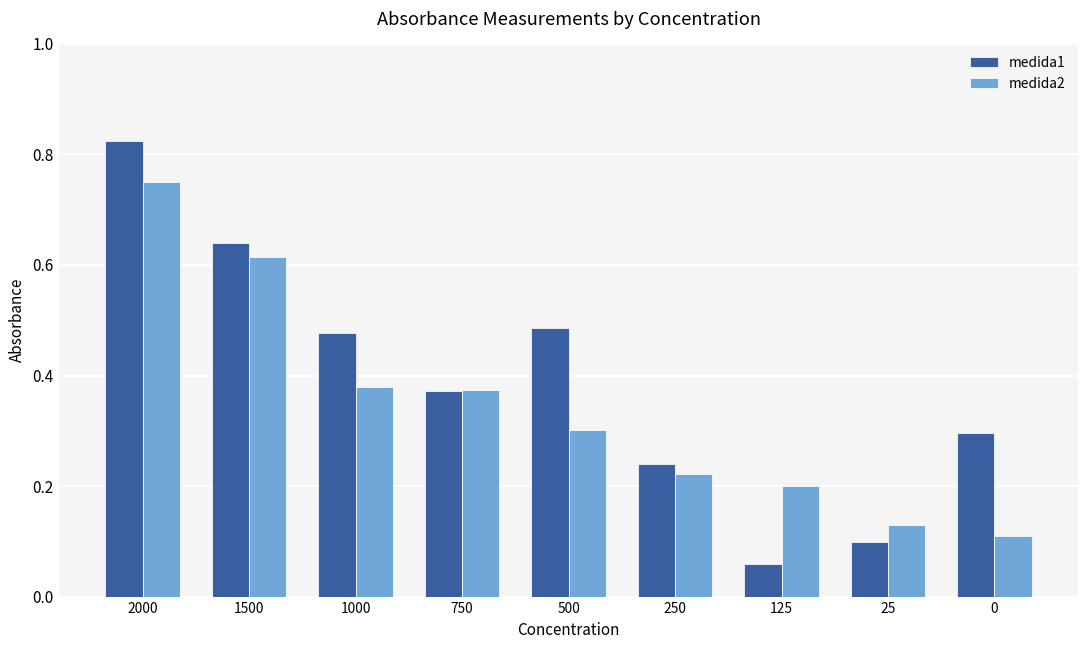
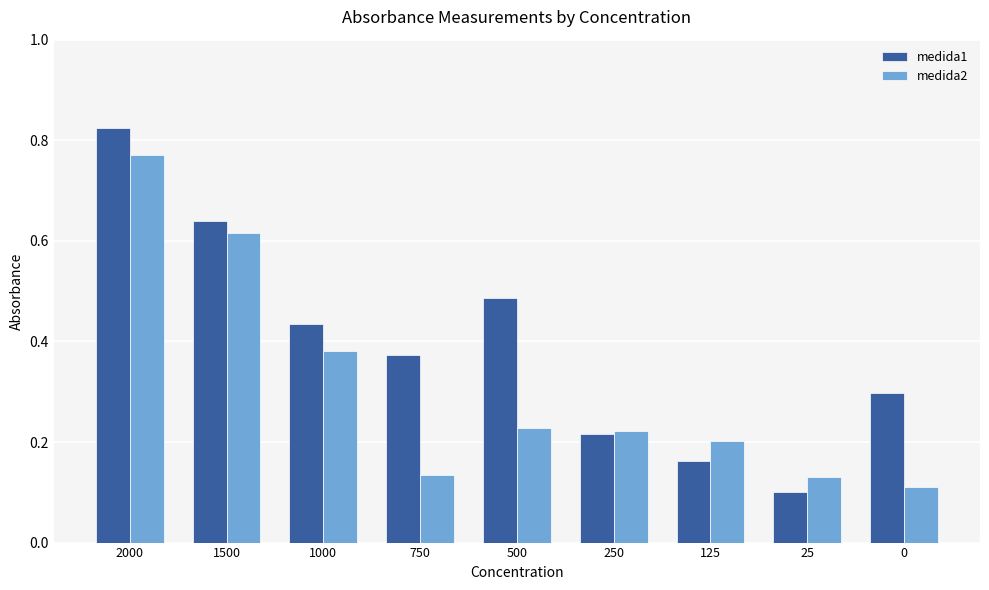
  {
    "medida1": {
      "2000": 0.82,
      "1500": 0.64,
-     "1000": 0.48,
+     "1000": 0.43,
      "750": 0.37,
      "500": 0.49,
-     "250": 0.24,
-     "125": 0.06,
+     "250": 0.22,
+     "125": 0.16,
      "25": 0.10,
      "0": 0.30
    },
    "medida2": {
-     "2000": 0.75,
+     "2000": 0.77,
      "1500": 0.62,
      "1000": 0.38,
-     "750": 0.37,
-     "500": 0.30,
+     "750": 0.14,
+     "500": 0.23,
      "250": 0.22,
      "125": 0.20,
      "25": 0.13,
      "0": 0.11
    }
  }
